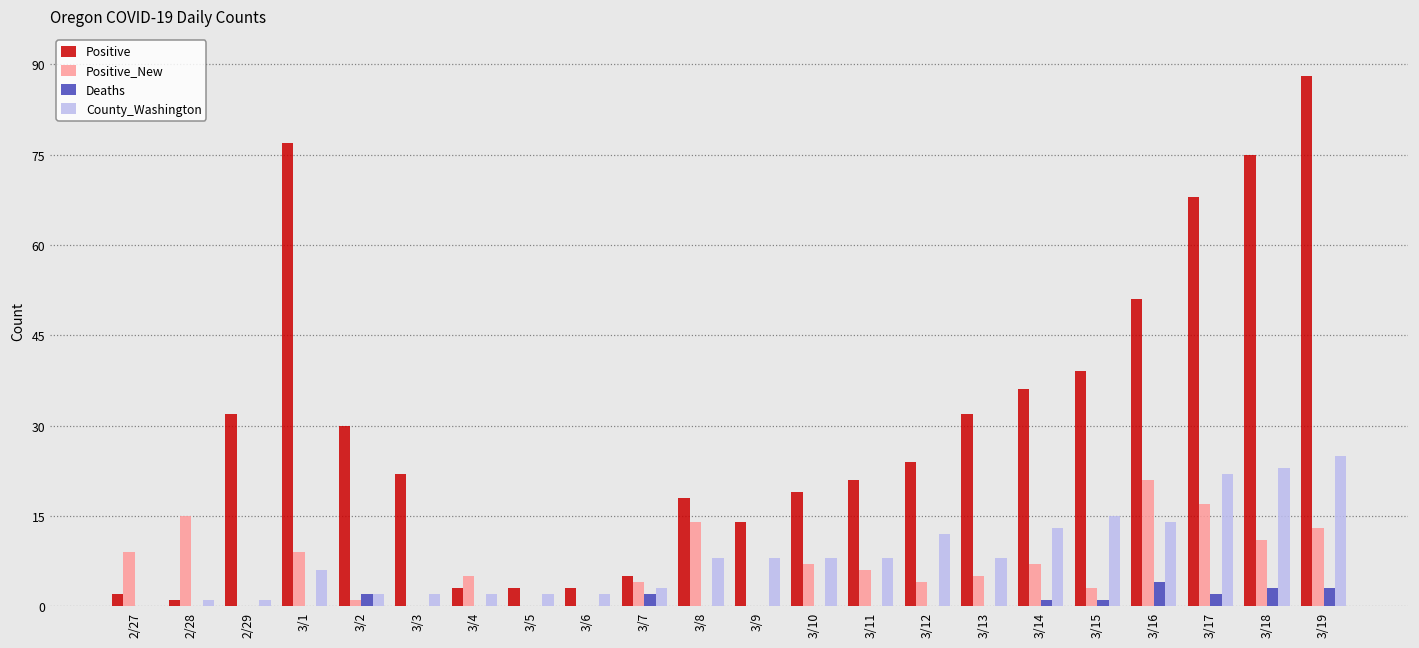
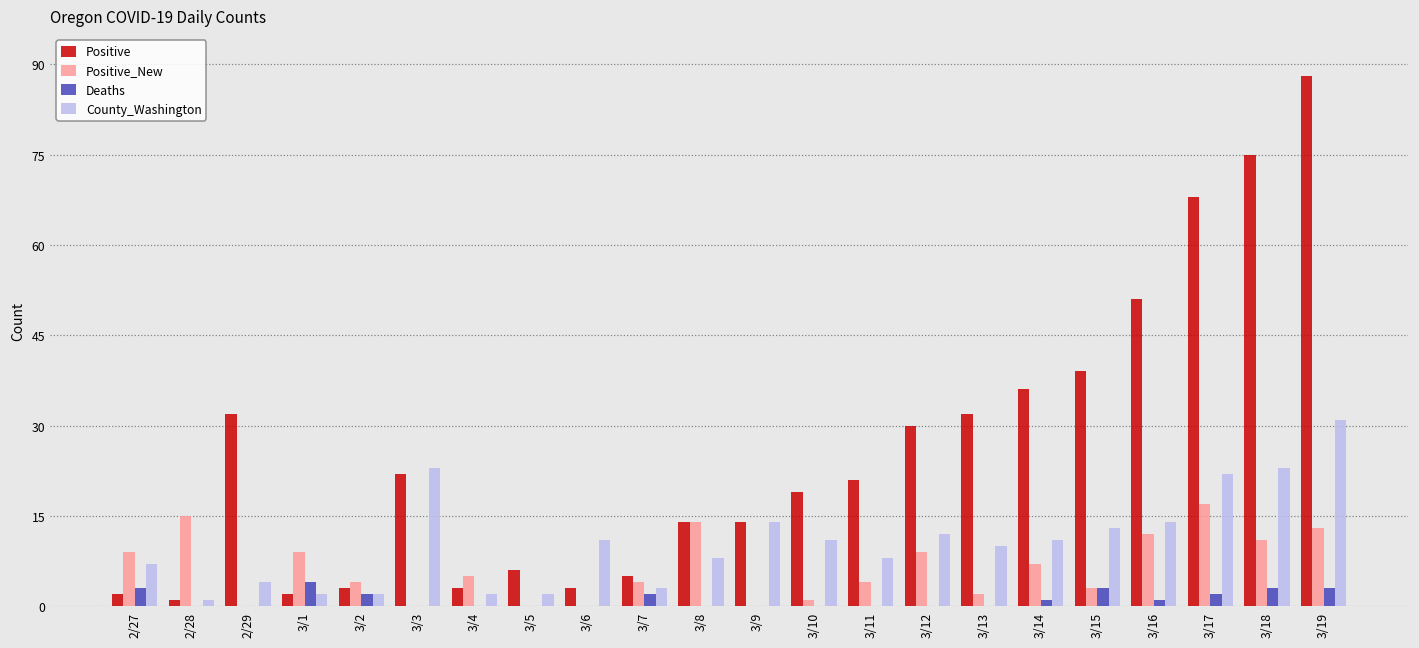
  {
    "Positive": {
      "2/27": 2,
      "2/28": 1,
      "2/29": 32,
-     "3/1": 77,
-     "3/2": 30,
+     "3/1": 2,
+     "3/2": 3,
      "3/3": 22,
      "3/4": 3,
-     "3/5": 3,
+     "3/5": 6,
      "3/6": 3,
      "3/7": 5,
-     "3/8": 18,
+     "3/8": 14,
      "3/9": 14,
      "3/10": 19,
      "3/11": 21,
-     "3/12": 24,
+     "3/12": 30,
      "3/13": 32,
      "3/14": 36,
      "3/15": 39,
      "3/16": 51,
      "3/17": 68,
      "3/18": 75,
      "3/19": 88
    },
    "Positive_New": {
      "2/27": 9,
      "2/28": 15,
      "2/29": 0,
      "3/1": 9,
-     "3/2": 1,
+     "3/2": 4,
      "3/3": 0,
      "3/4": 5,
      "3/5": 0,
      "3/6": 0,
      "3/7": 4,
      "3/8": 14,
      "3/9": 0,
-     "3/10": 7,
-     "3/11": 6,
-     "3/12": 4,
-     "3/13": 5,
+     "3/10": 1,
+     "3/11": 4,
+     "3/12": 9,
+     "3/13": 2,
      "3/14": 7,
      "3/15": 3,
-     "3/16": 21,
+     "3/16": 12,
      "3/17": 17,
      "3/18": 11,
      "3/19": 13
    },
    "Deaths": {
-     "2/27": 0,
+     "2/27": 3,
      "2/28": 0,
      "2/29": 0,
-     "3/1": 0,
+     "3/1": 4,
      "3/2": 2,
      "3/3": 0,
      "3/4": 0,
      "3/5": 0,
      "3/6": 0,
      "3/7": 2,
      "3/8": 0,
      "3/9": 0,
      "3/10": 0,
      "3/11": 0,
      "3/12": 0,
      "3/13": 0,
      "3/14": 1,
-     "3/15": 1,
-     "3/16": 4,
+     "3/15": 3,
+     "3/16": 1,
      "3/17": 2,
      "3/18": 3,
      "3/19": 3
    },
    "County_Washington": {
-     "2/27": 0,
+     "2/27": 7,
      "2/28": 1,
-     "2/29": 1,
-     "3/1": 6,
+     "2/29": 4,
+     "3/1": 2,
      "3/2": 2,
-     "3/3": 2,
+     "3/3": 23,
      "3/4": 2,
      "3/5": 2,
-     "3/6": 2,
+     "3/6": 11,
      "3/7": 3,
      "3/8": 8,
-     "3/9": 8,
-     "3/10": 8,
+     "3/9": 14,
+     "3/10": 11,
      "3/11": 8,
      "3/12": 12,
-     "3/13": 8,
-     "3/14": 13,
-     "3/15": 15,
+     "3/13": 10,
+     "3/14": 11,
+     "3/15": 13,
      "3/16": 14,
      "3/17": 22,
      "3/18": 23,
-     "3/19": 25
+     "3/19": 31
    }
  }
